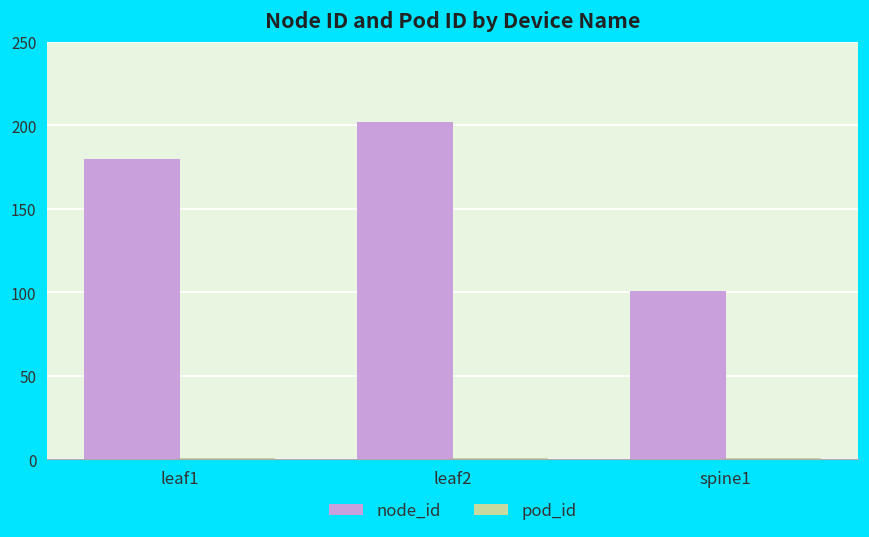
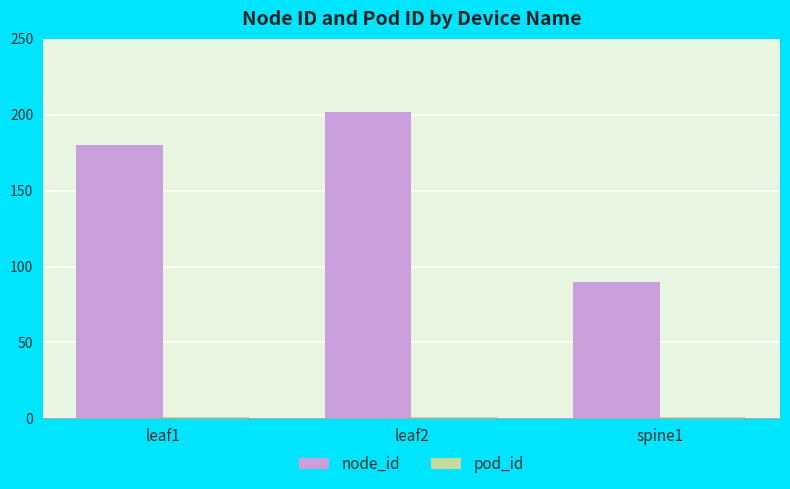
  {
    "node_id": {
      "leaf1": 180,
      "leaf2": 202,
-     "spine1": 101
+     "spine1": 90
    }
  }
